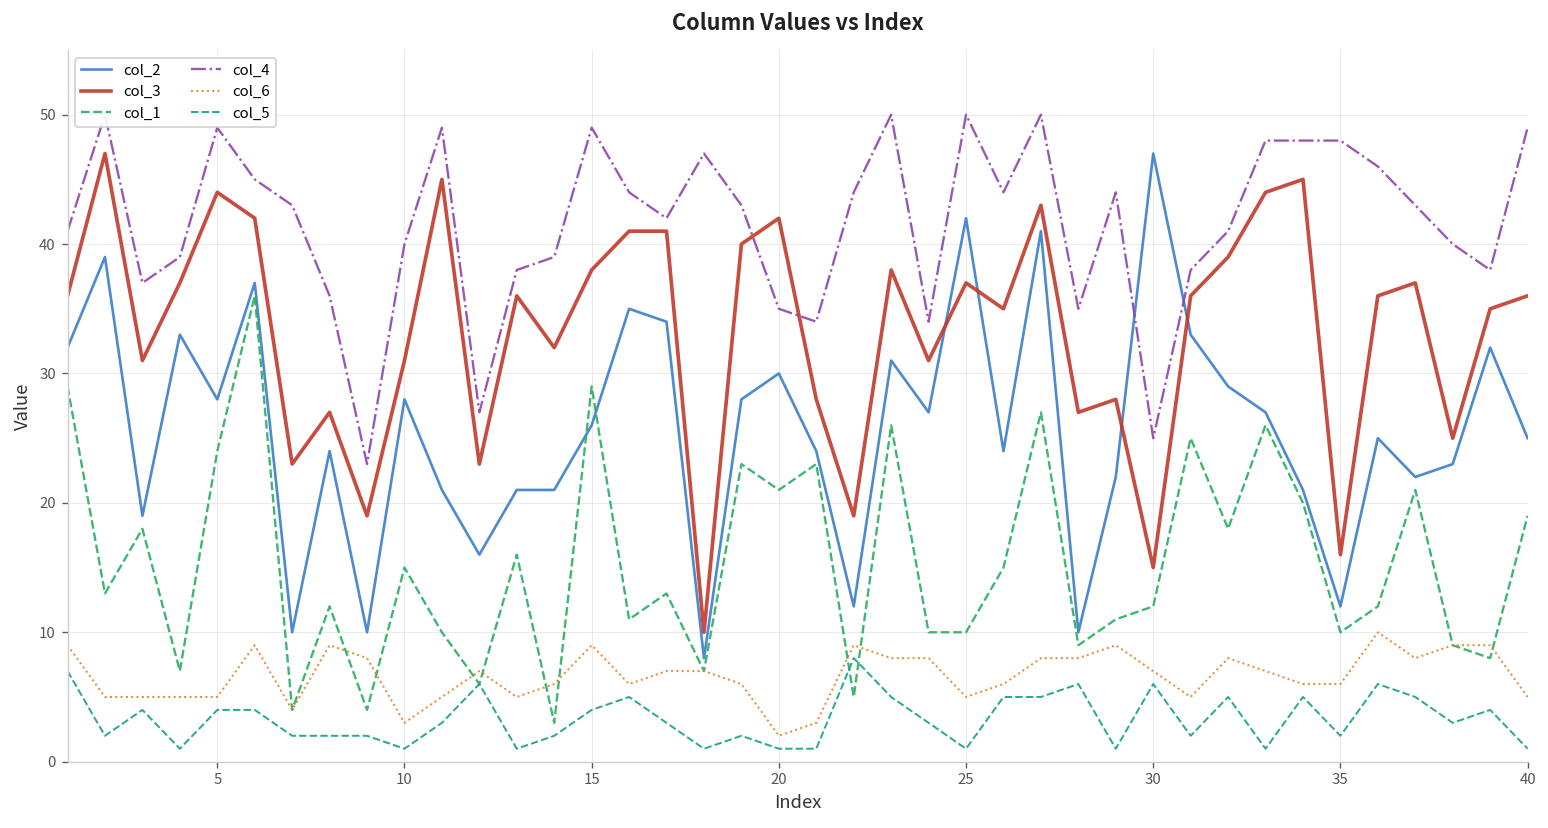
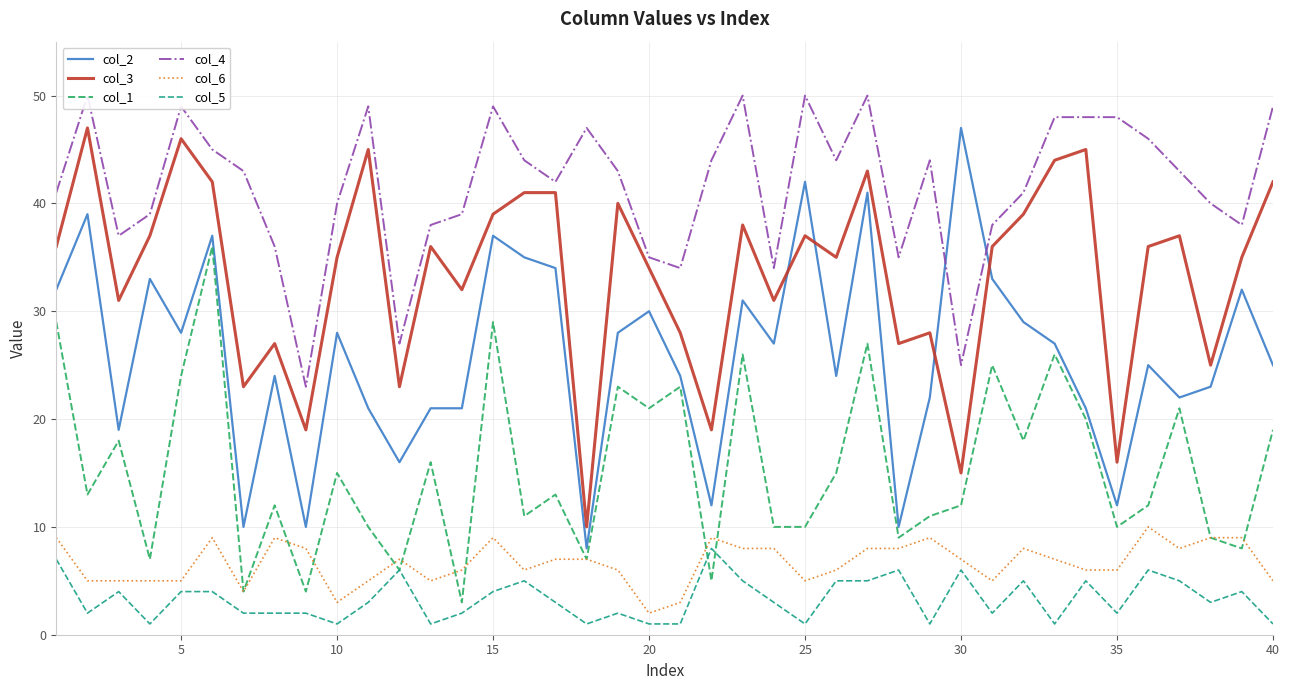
  {
    "col_2": {
      "5": 28,
      "10": 28,
-     "15": 26,
+     "15": 37,
      "20": 30,
      "25": 42,
      "30": 47,
      "35": 12,
      "40": 25
    },
    "col_3": {
-     "5": 44,
-     "10": 31,
-     "15": 38,
-     "20": 42,
+     "5": 46,
+     "10": 35,
+     "15": 39,
+     "20": 34,
      "25": 37,
      "30": 15,
      "35": 16,
-     "40": 36
+     "40": 42
    },
    "col_4": {
      "10": 40,
      "15": 49,
      "20": 35,
      "25": 50,
      "30": 25,
      "35": 48,
      "40": 49
    },
    "col_6": {
      "5": 5,
      "10": 3,
      "15": 9,
      "20": 2,
      "25": 5,
      "30": 7,
      "35": 6,
      "40": 5
    }
  }
